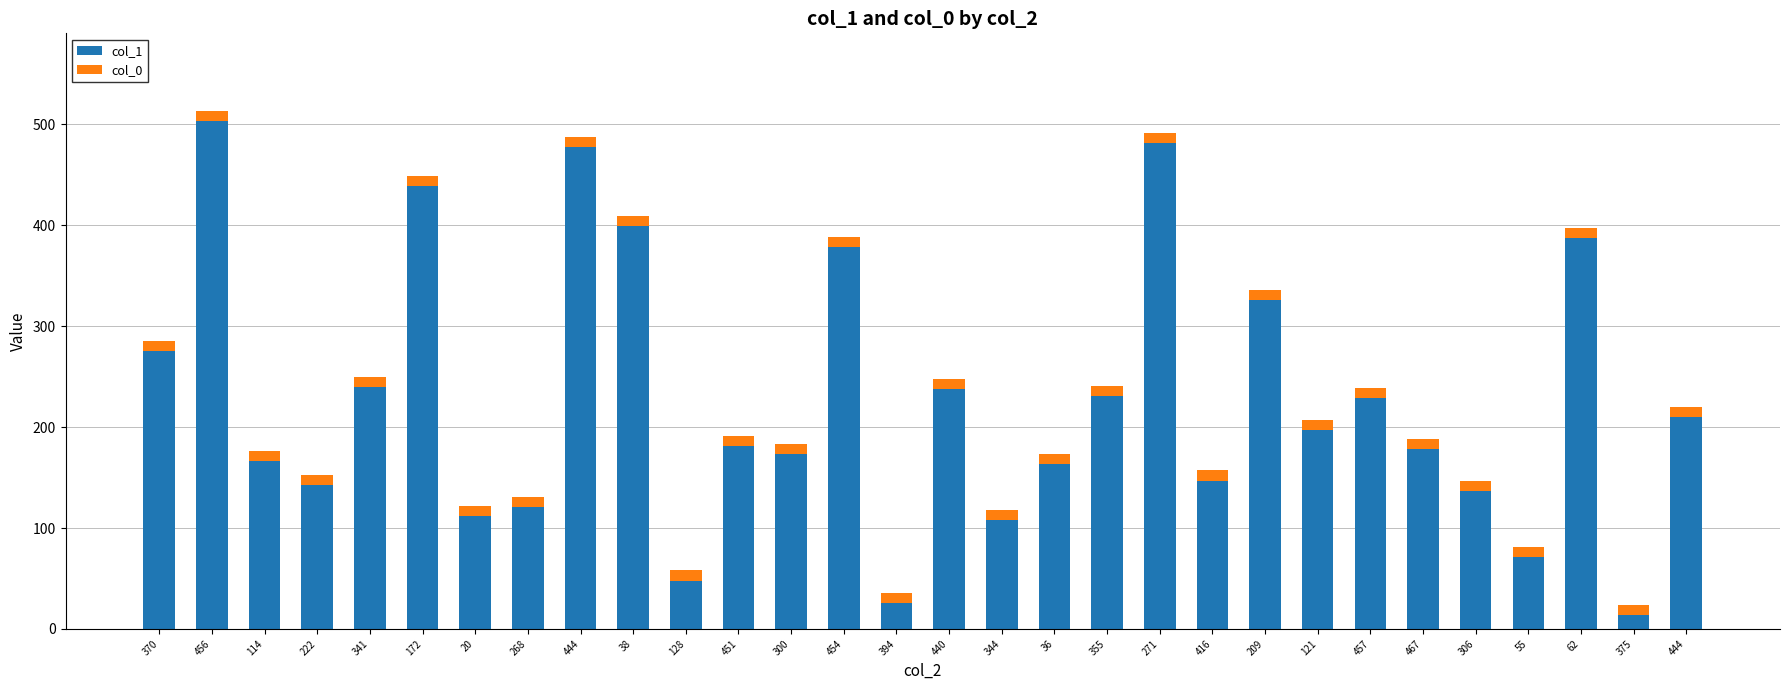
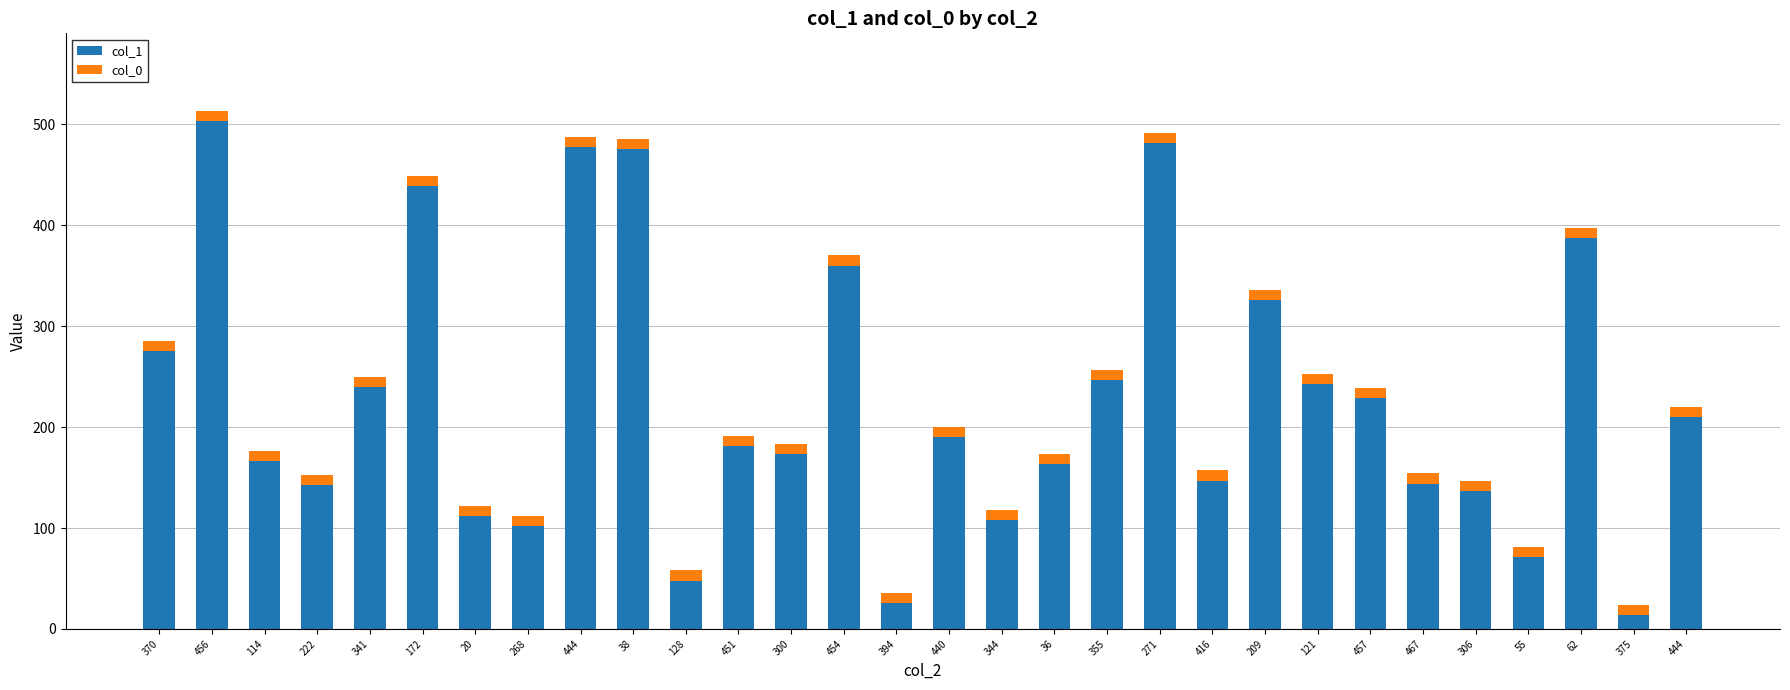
  {
    "col_1": {
      "370": 275,
      "456": 503,
      "114": 166,
      "222": 143,
      "341": 240,
      "172": 439,
      "20": 112,
-     "268": 121,
-     "38": 399,
+     "268": 102,
+     "38": 475,
      "128": 48,
      "451": 181,
      "300": 173,
-     "454": 378,
+     "454": 360,
      "394": 26,
-     "440": 238,
+     "440": 190,
      "344": 108,
      "36": 163,
-     "355": 231,
+     "355": 247,
      "271": 481,
      "416": 147,
      "209": 326,
-     "121": 197,
+     "121": 243,
      "457": 229,
-     "467": 178,
+     "467": 144,
      "306": 137,
      "55": 71,
      "62": 387,
      "375": 14
    },
    "col_0": {
      "370": 10,
      "456": 10,
      "114": 10,
      "222": 10,
      "341": 10,
      "172": 10,
      "20": 10,
      "268": 10,
      "38": 10,
      "128": 10,
      "451": 10,
      "300": 10,
      "454": 10,
      "394": 10,
      "440": 10,
      "344": 10,
      "36": 10,
      "355": 10,
      "271": 10,
      "416": 10,
      "209": 10,
      "121": 10,
      "457": 10,
      "467": 10,
      "306": 10,
      "55": 10,
      "62": 10,
      "375": 10
    }
  }
